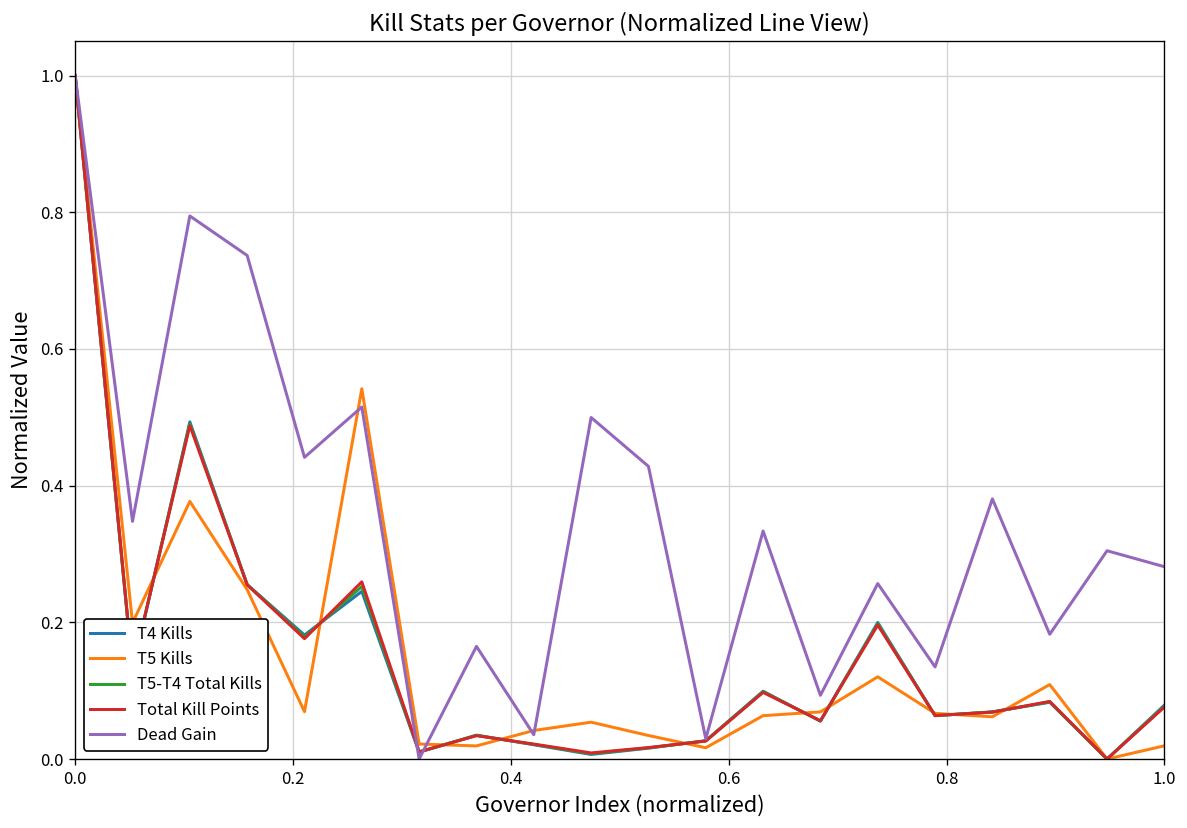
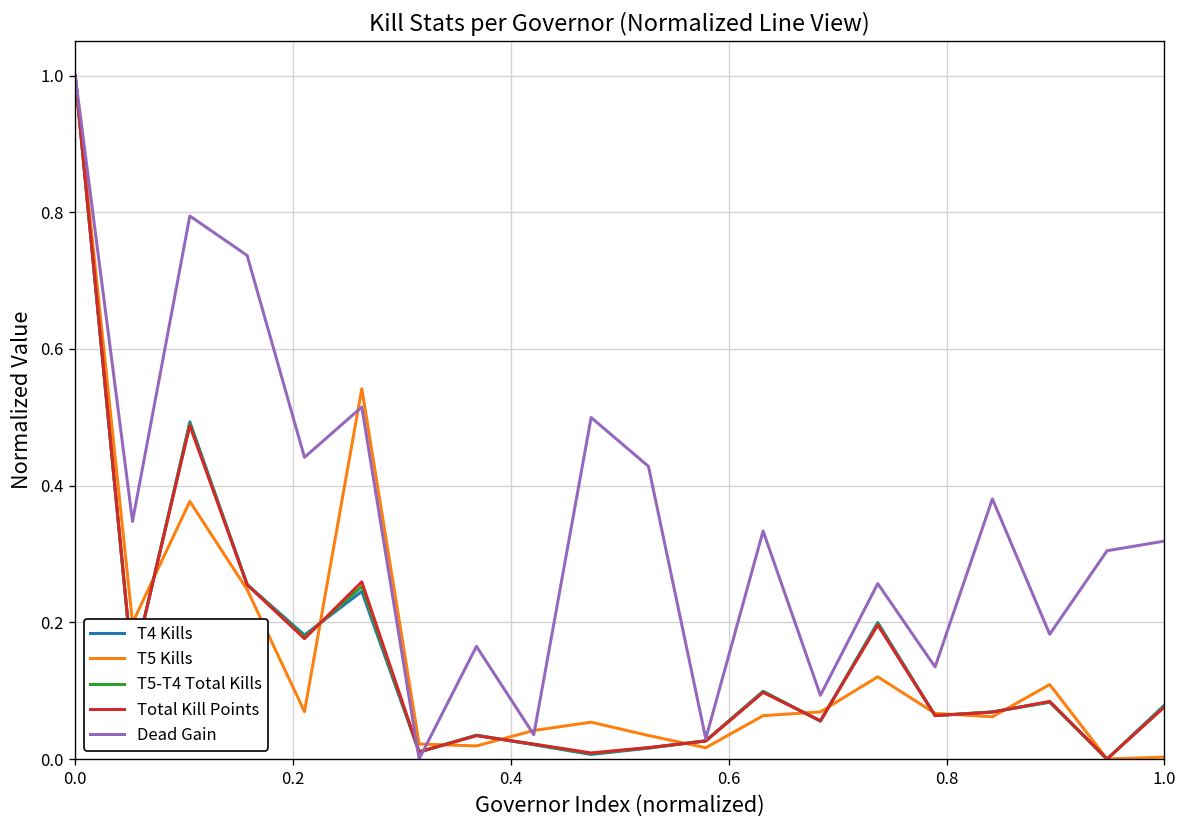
  {
    "T5 Kills": {
-     "1.0": 0.02
+     "1.0": 0.00
    },
    "Dead Gain": {
-     "1.0": 0.28
+     "1.0": 0.32
    }
  }
